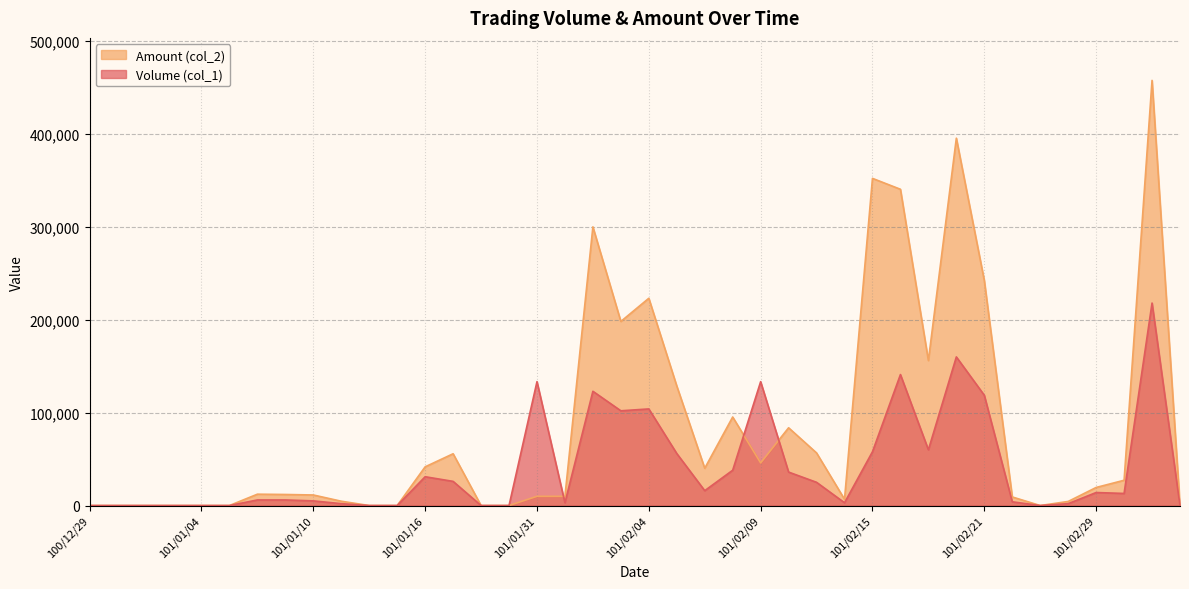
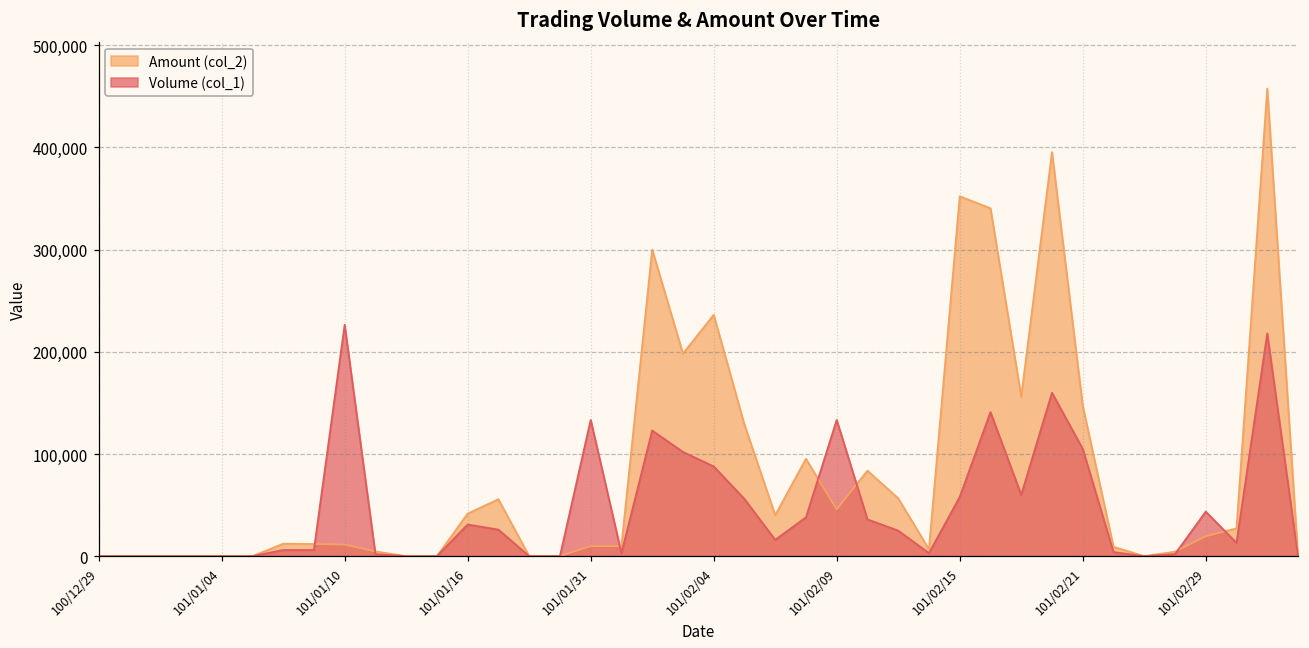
  {
    "Amount (col_2)": {
      "101/01/10": "10,000",
      "101/01/16": "40,000",
      "101/01/31": "10,000",
-     "101/02/04": "220,000",
+     "101/02/04": "240,000",
      "101/02/09": "50,000",
      "101/02/15": "350,000",
-     "101/02/21": "240,000",
+     "101/02/21": "150,000",
      "101/02/29": "20,000"
    },
    "Volume (col_1)": {
-     "101/01/10": "10,000",
+     "101/01/10": "230,000",
      "101/01/16": "30,000",
      "101/01/31": "130,000",
-     "101/02/04": "100,000",
+     "101/02/04": "90,000",
      "101/02/09": "130,000",
      "101/02/15": "60,000",
-     "101/02/21": "120,000",
-     "101/02/29": "10,000"
+     "101/02/21": "110,000",
+     "101/02/29": "40,000"
    }
  }
